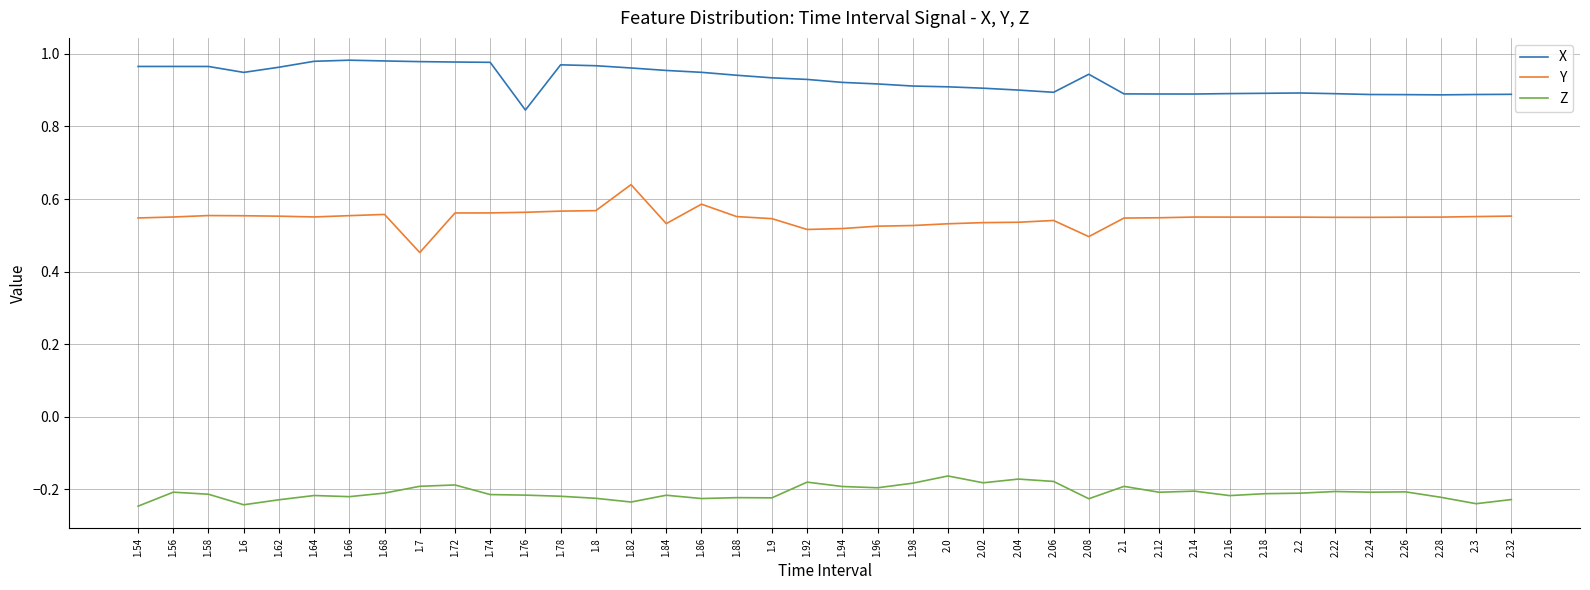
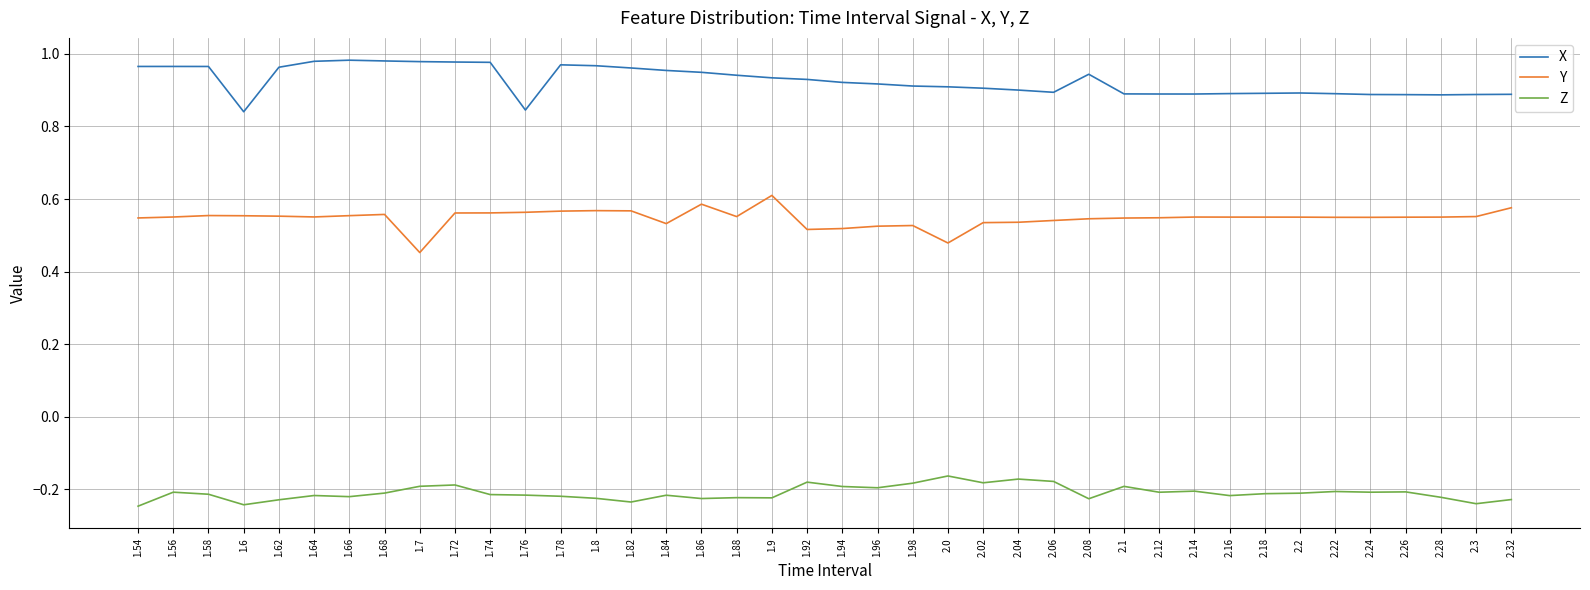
  {
    "X": {
      "1.54": 0.97,
      "1.56": 0.97,
      "1.58": 0.97,
-     "1.6": 0.95,
+     "1.6": 0.84,
      "1.62": 0.96,
      "1.64": 0.98,
      "1.66": 0.98,
      "1.68": 0.98,
      "1.7": 0.98,
      "1.72": 0.98,
      "1.74": 0.98,
      "1.76": 0.85,
      "1.78": 0.97,
      "1.8": 0.97,
      "1.82": 0.96,
      "1.84": 0.95,
      "1.86": 0.95,
      "1.88": 0.94,
      "1.9": 0.93,
      "1.92": 0.93,
      "1.94": 0.92,
      "1.96": 0.92,
      "1.98": 0.91,
      "2.0": 0.91,
      "2.02": 0.91,
      "2.04": 0.90,
      "2.06": 0.89,
      "2.08": 0.94,
      "2.1": 0.89,
      "2.12": 0.89,
      "2.14": 0.89,
      "2.16": 0.89,
      "2.18": 0.89,
      "2.2": 0.89,
      "2.22": 0.89,
      "2.24": 0.89,
      "2.26": 0.89,
      "2.28": 0.89,
      "2.3": 0.89,
      "2.32": 0.89
    },
    "Y": {
      "1.54": 0.55,
      "1.56": 0.55,
      "1.58": 0.55,
      "1.6": 0.55,
      "1.62": 0.55,
      "1.64": 0.55,
      "1.66": 0.55,
      "1.68": 0.56,
      "1.7": 0.45,
      "1.72": 0.56,
      "1.74": 0.56,
      "1.76": 0.56,
      "1.78": 0.57,
      "1.8": 0.57,
-     "1.82": 0.64,
+     "1.82": 0.57,
      "1.84": 0.53,
      "1.86": 0.59,
      "1.88": 0.55,
-     "1.9": 0.55,
+     "1.9": 0.61,
      "1.92": 0.52,
      "1.94": 0.52,
      "1.96": 0.53,
      "1.98": 0.53,
-     "2.0": 0.53,
+     "2.0": 0.48,
      "2.02": 0.54,
      "2.04": 0.54,
      "2.06": 0.54,
-     "2.08": 0.50,
+     "2.08": 0.55,
      "2.1": 0.55,
      "2.12": 0.55,
      "2.14": 0.55,
      "2.16": 0.55,
      "2.18": 0.55,
      "2.2": 0.55,
      "2.22": 0.55,
      "2.24": 0.55,
      "2.26": 0.55,
      "2.28": 0.55,
      "2.3": 0.55,
-     "2.32": 0.55
+     "2.32": 0.58
    },
    "Z": {
      "1.54": -0.25,
      "1.56": -0.21,
      "1.58": -0.21,
      "1.6": -0.24,
      "1.62": -0.23,
      "1.64": -0.22,
      "1.66": -0.22,
      "1.68": -0.21,
      "1.7": -0.19,
      "1.72": -0.19,
      "1.74": -0.21,
      "1.76": -0.22,
      "1.78": -0.22,
      "1.8": -0.22,
      "1.82": -0.23,
      "1.84": -0.22,
      "1.86": -0.23,
      "1.88": -0.22,
      "1.9": -0.22,
      "1.92": -0.18,
      "1.94": -0.19,
      "1.96": -0.20,
      "1.98": -0.18,
      "2.0": -0.16,
      "2.02": -0.18,
      "2.04": -0.17,
      "2.06": -0.18,
      "2.08": -0.23,
      "2.1": -0.19,
      "2.12": -0.21,
      "2.14": -0.20,
      "2.16": -0.22,
      "2.18": -0.21,
      "2.2": -0.21,
      "2.22": -0.21,
      "2.24": -0.21,
      "2.26": -0.21,
      "2.28": -0.22,
      "2.3": -0.24,
      "2.32": -0.23
    }
  }
